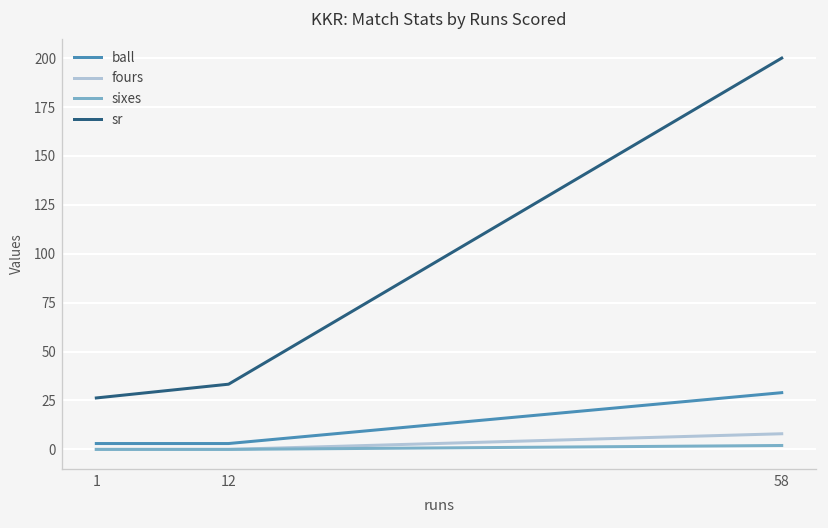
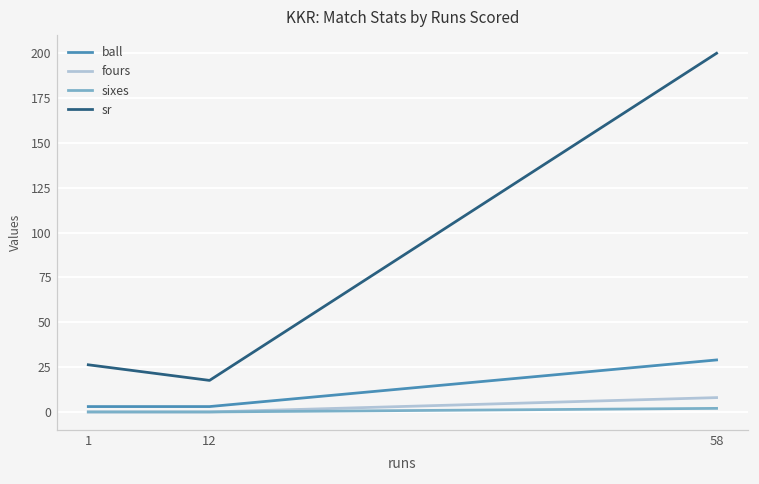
  {
    "sr": {
      "1": 26,
-     "12": 33,
+     "12": 18,
      "58": 200
    }
  }
